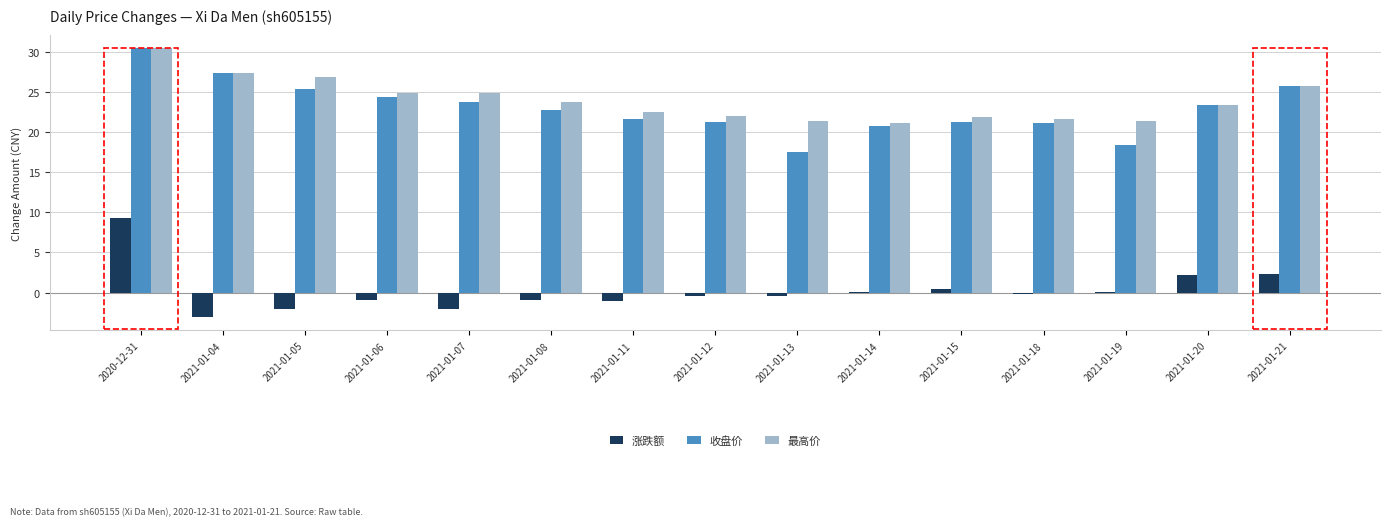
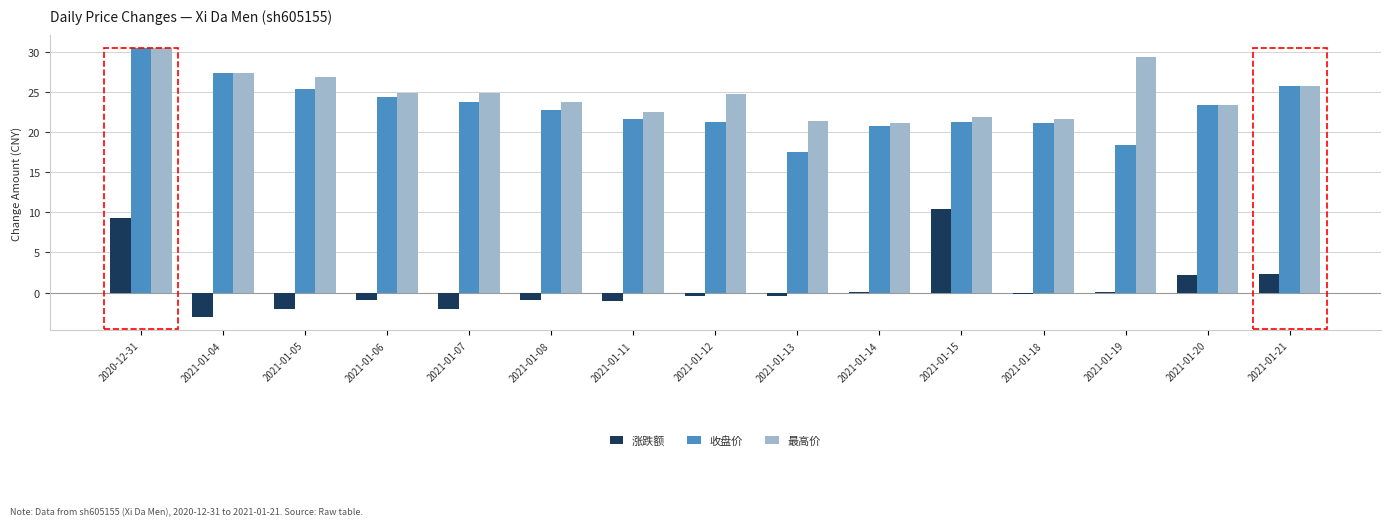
  {
    "涨跌额": {
      "2020-12-31": 9,
      "2021-01-04": -3,
      "2021-01-05": -2,
      "2021-01-06": -1,
      "2021-01-07": -2,
      "2021-01-08": -1,
      "2021-01-11": -1,
      "2021-01-12": 0,
      "2021-01-13": 0,
-     "2021-01-15": 0,
+     "2021-01-15": 10,
      "2021-01-20": 2,
      "2021-01-21": 2
    },
    "收盘价": {
      "2020-12-31": 30,
      "2021-01-04": 27,
      "2021-01-05": 25,
      "2021-01-06": 24,
      "2021-01-07": 24,
      "2021-01-08": 23,
      "2021-01-11": 22,
      "2021-01-12": 21,
      "2021-01-13": 18,
      "2021-01-14": 21,
      "2021-01-15": 21,
      "2021-01-18": 21,
      "2021-01-19": 18,
      "2021-01-20": 23,
      "2021-01-21": 26
    },
    "最高价": {
      "2020-12-31": 30,
      "2021-01-04": 27,
      "2021-01-05": 27,
      "2021-01-06": 25,
      "2021-01-07": 25,
      "2021-01-08": 24,
      "2021-01-11": 23,
-     "2021-01-12": 22,
+     "2021-01-12": 25,
      "2021-01-13": 21,
      "2021-01-14": 21,
      "2021-01-15": 22,
      "2021-01-18": 22,
-     "2021-01-19": 21,
+     "2021-01-19": 29,
      "2021-01-20": 23,
      "2021-01-21": 26
    }
  }
